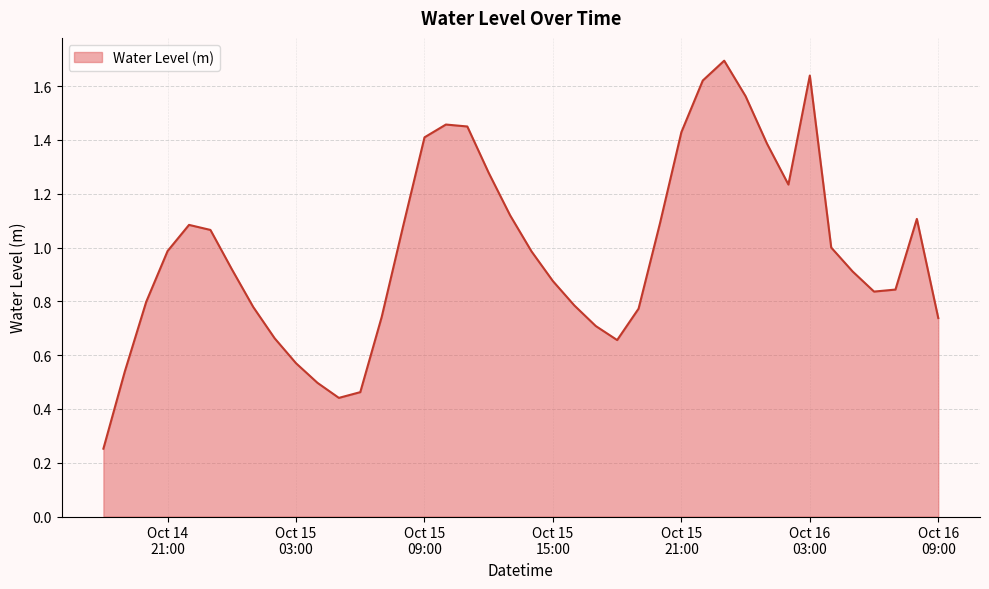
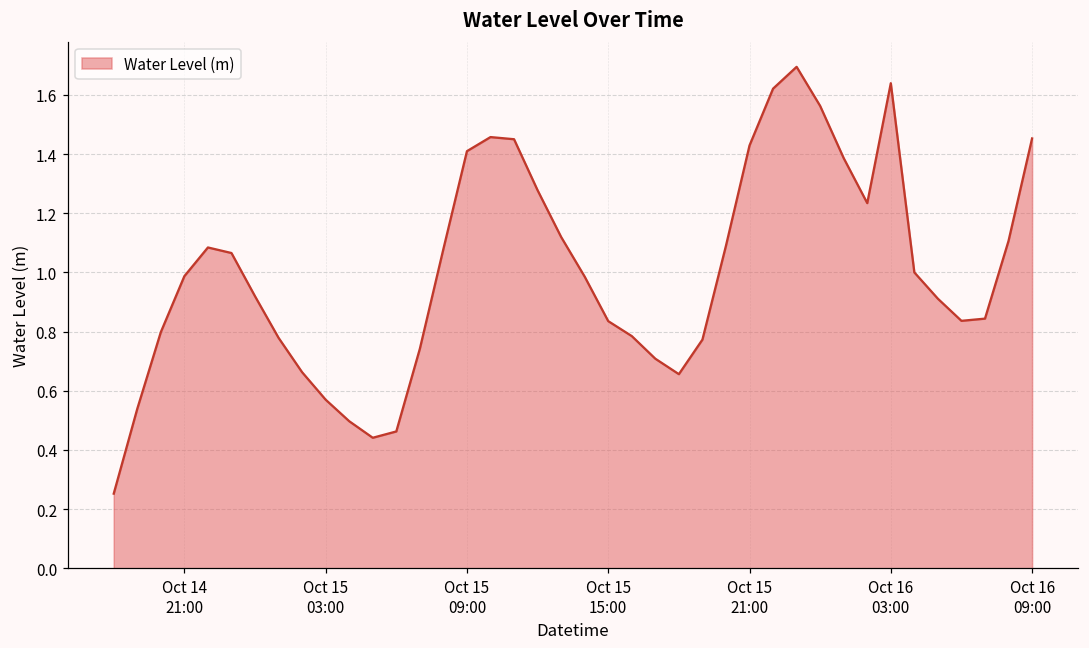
  {
    "Oct 14 21:00": 0.99,
    "Oct 15 03:00": 0.57,
    "Oct 15 09:00": 1.41,
-   "Oct 15 15:00": 0.88,
+   "Oct 15 15:00": 0.84,
    "Oct 15 21:00": 1.43,
    "Oct 16 03:00": 1.64,
-   "Oct 16 09:00": 0.74
+   "Oct 16 09:00": 1.45
  }
